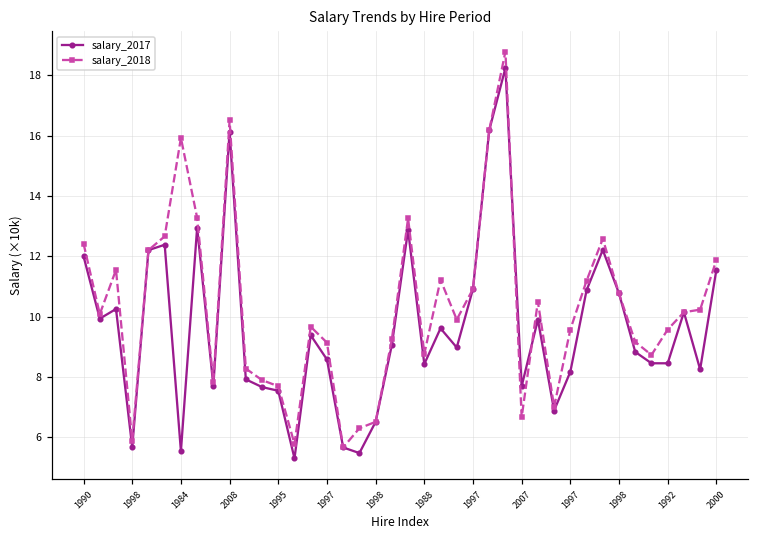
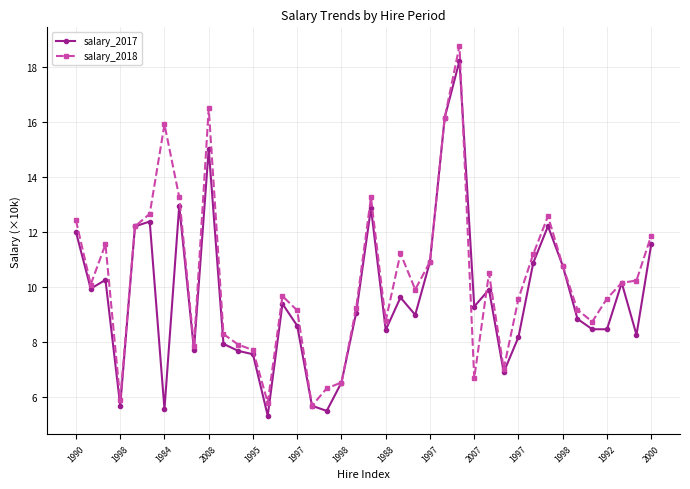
  {
    "salary_2017": {
      "1984": 5.5,
-     "2008": 16.1,
-     "2007": 7.7
+     "2008": 15.0,
+     "2007": 9.3
    },
    "salary_2018": {
      "1984": 15.9,
      "2008": 16.5,
      "2007": 6.7
    }
  }
